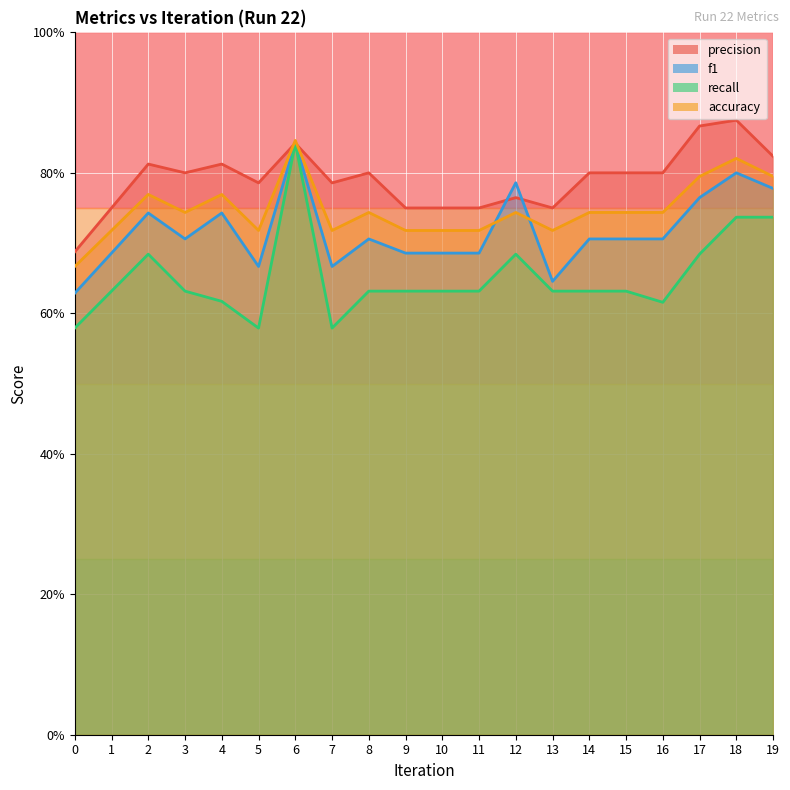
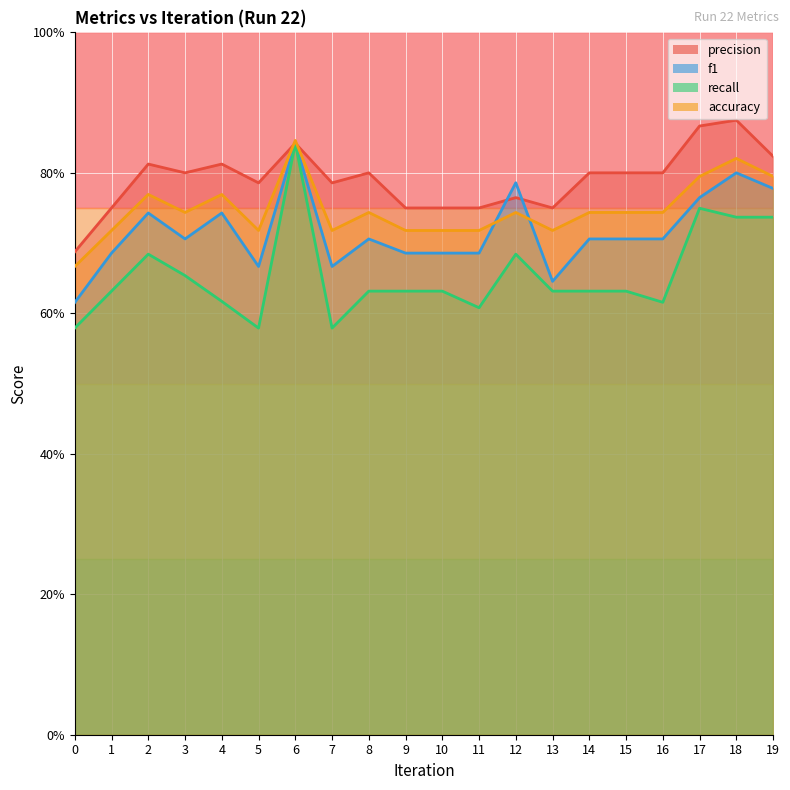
  {
    "f1": {
-     "0": "63%",
+     "0": "62%",
      "1": "69%",
      "2": "74%",
      "3": "71%",
      "4": "74%",
      "5": "67%",
      "7": "67%",
      "8": "71%",
      "9": "69%",
      "10": "69%",
      "11": "69%",
      "12": "79%",
      "13": "65%",
      "14": "71%",
      "15": "71%",
      "16": "71%",
      "17": "76%",
      "18": "80%",
      "19": "78%"
    },
    "recall": {
      "0": "58%",
      "1": "63%",
      "2": "68%",
-     "3": "63%",
+     "3": "65%",
      "4": "62%",
      "5": "58%",
      "7": "58%",
      "8": "63%",
      "9": "63%",
      "10": "63%",
-     "11": "63%",
+     "11": "61%",
      "12": "68%",
      "13": "63%",
      "14": "63%",
      "15": "63%",
      "16": "62%",
-     "17": "68%",
+     "17": "75%",
      "18": "74%",
      "19": "74%"
    }
  }
